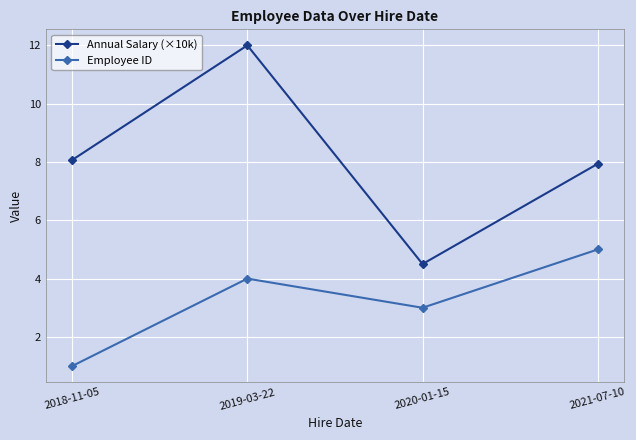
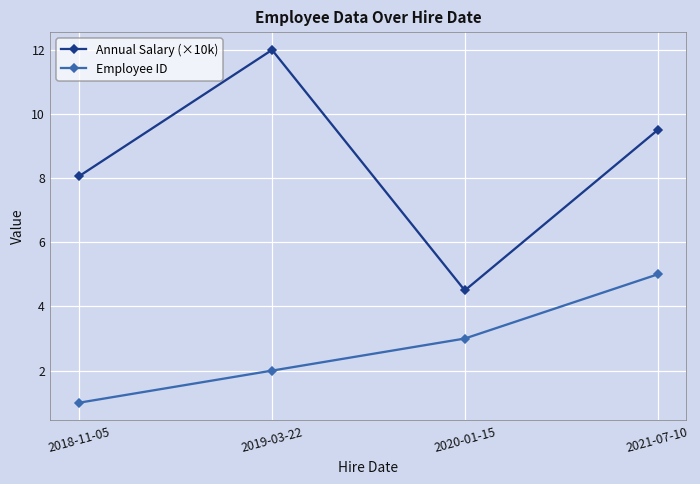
  {
    "Annual Salary (×10k)": {
      "2018-11-05": 8.1,
      "2019-03-22": 12.0,
      "2020-01-15": 4.5,
-     "2021-07-10": 7.9
+     "2021-07-10": 9.5
    },
    "Employee ID": {
      "2018-11-05": 1,
-     "2019-03-22": 4,
+     "2019-03-22": 2,
      "2020-01-15": 3,
      "2021-07-10": 5
    }
  }
